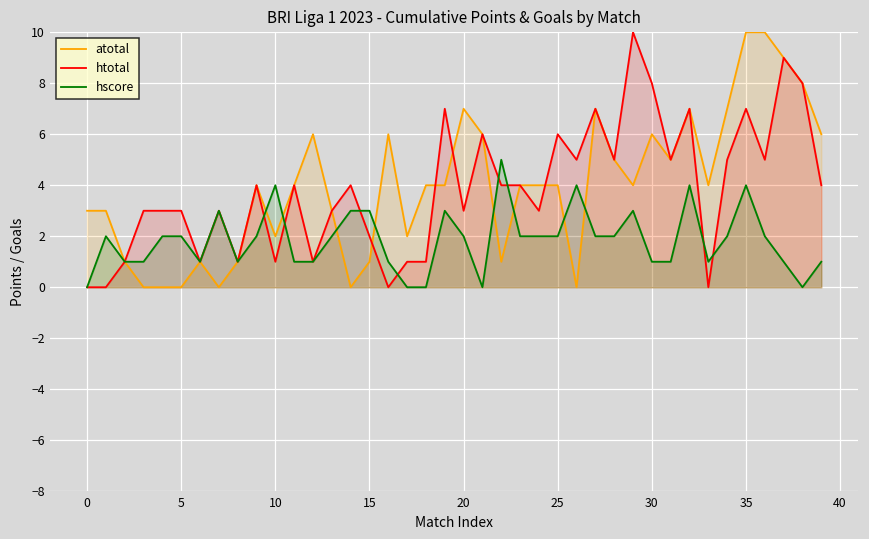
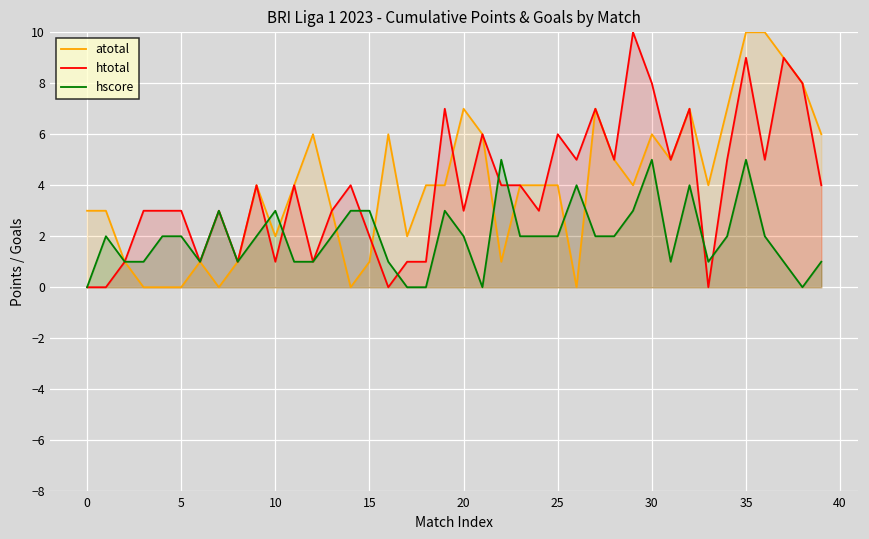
  {
    "atotal": {
      "0": 3,
      "5": 0,
      "10": 2,
      "15": 1,
      "20": 7,
      "25": 4,
      "30": 6,
      "35": 10
    },
    "htotal": {
      "5": 3,
      "10": 1,
      "15": 2,
      "20": 3,
      "25": 6,
      "30": 8,
-     "35": 7
+     "35": 9
    },
    "hscore": {
      "5": 2,
-     "10": 4,
+     "10": 3,
      "15": 3,
      "20": 2,
      "25": 2,
-     "30": 1,
-     "35": 4
+     "30": 5,
+     "35": 5
    }
  }
